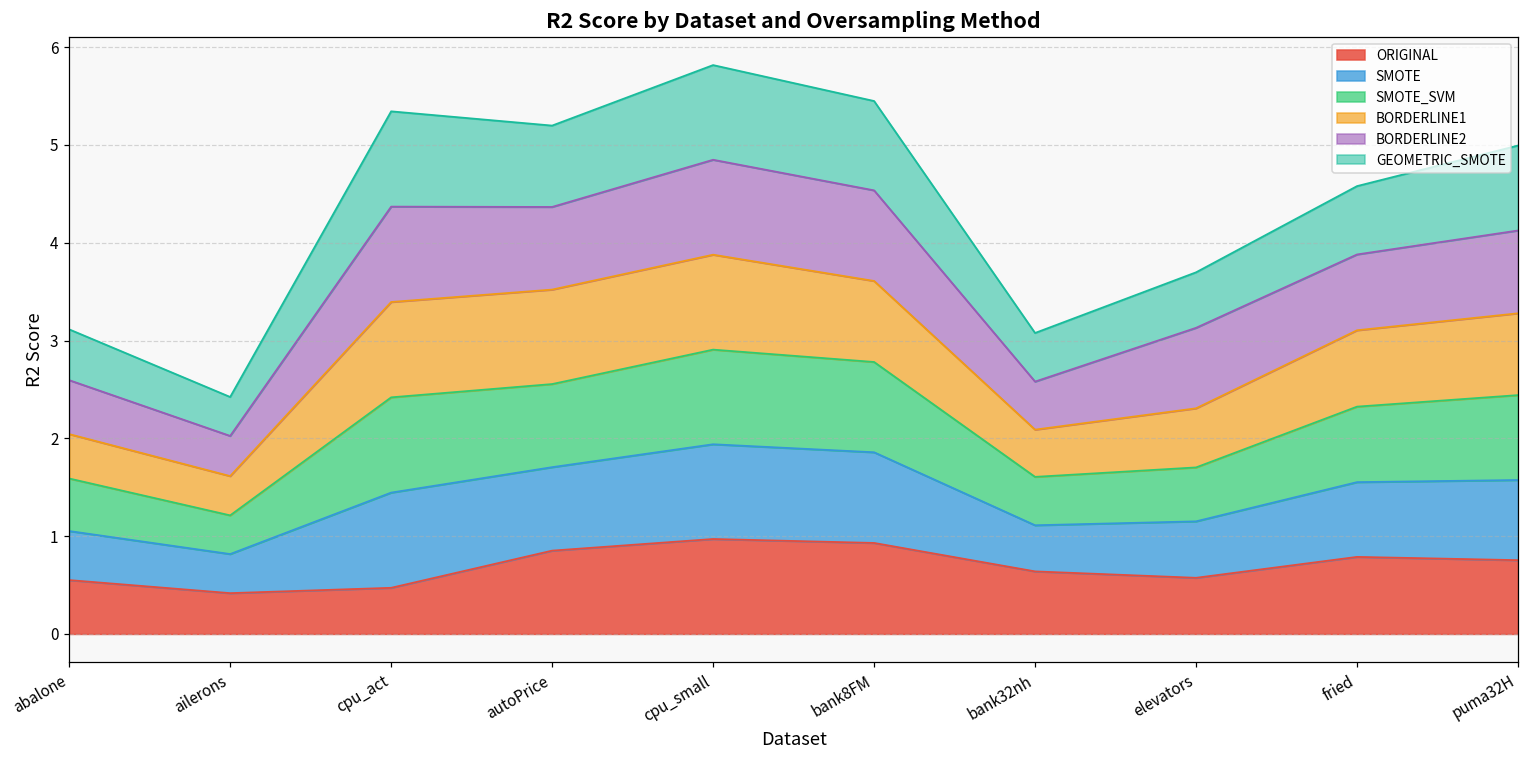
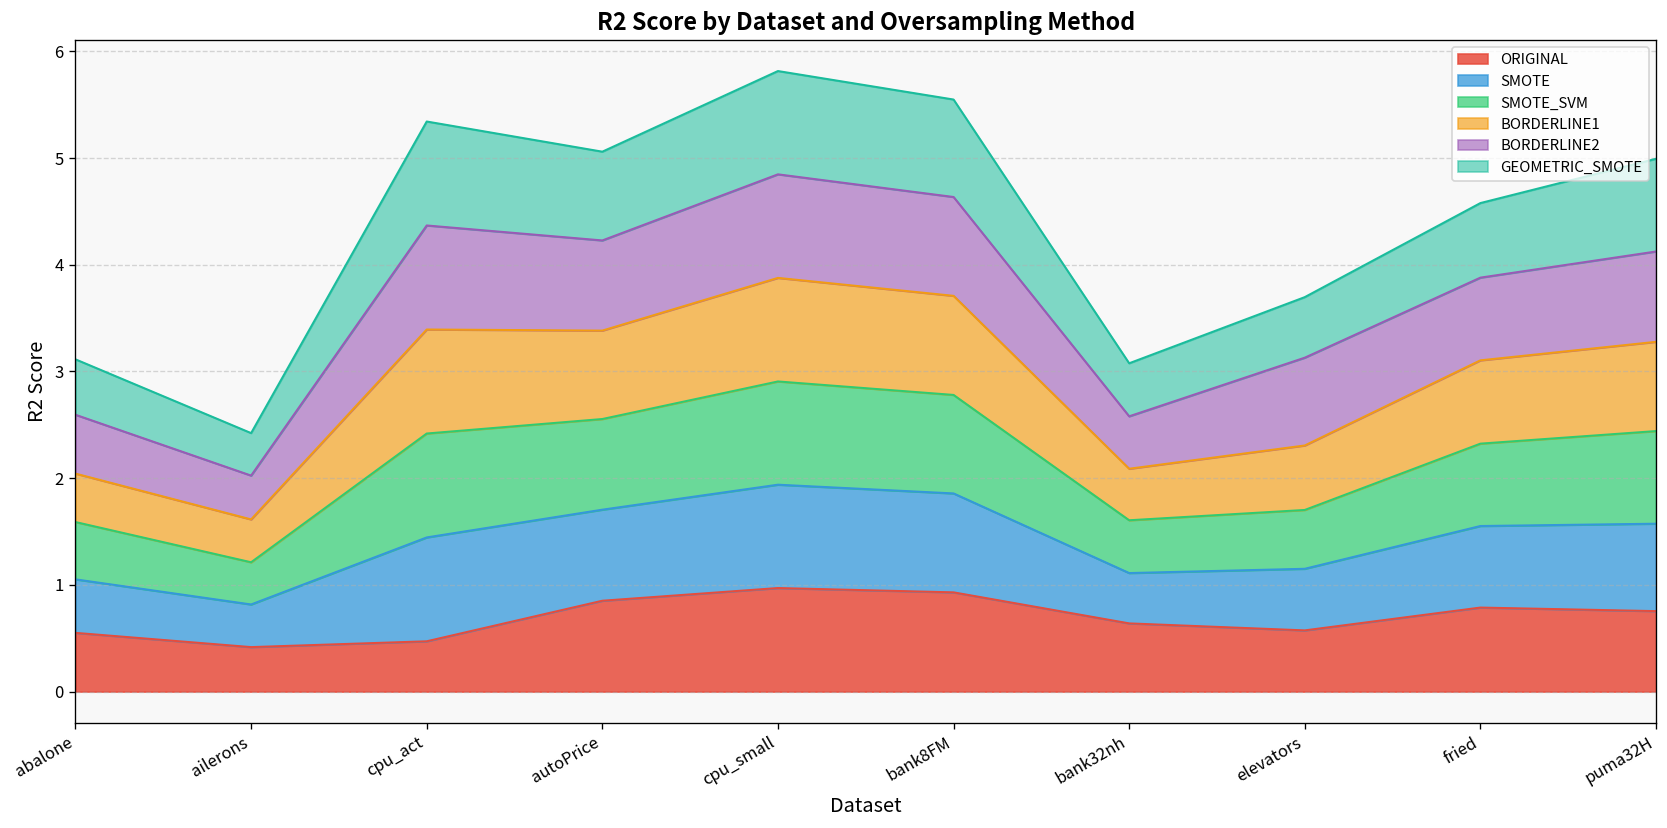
  {
    "ORIGINAL": {
      "abalone": 0.6,
      "ailerons": 0.4,
      "cpu_act": 0.5,
      "autoPrice": 0.9,
      "cpu_small": 1.0,
      "bank8FM": 0.9,
      "bank32nh": 0.6,
      "elevators": 0.6,
      "fried": 0.8,
      "puma32H": 0.8
    },
    "SMOTE": {
      "abalone": 0.5,
      "ailerons": 0.4,
      "cpu_act": 1.0,
      "autoPrice": 0.9,
      "cpu_small": 1.0,
      "bank8FM": 0.9,
      "bank32nh": 0.5,
      "elevators": 0.6,
      "fried": 0.8,
      "puma32H": 0.8
    },
    "BORDERLINE1": {
      "abalone": 0.5,
      "ailerons": 0.4,
      "cpu_act": 1.0,
-     "autoPrice": 1.0,
+     "autoPrice": 0.8,
      "cpu_small": 1.0,
-     "bank8FM": 0.8,
+     "bank8FM": 0.9,
      "bank32nh": 0.5,
      "elevators": 0.6,
      "fried": 0.8,
      "puma32H": 0.8
    },
    "BORDERLINE2": {
      "abalone": 0.6,
      "ailerons": 0.4,
      "cpu_act": 1.0,
      "autoPrice": 0.8,
      "cpu_small": 1.0,
      "bank8FM": 0.9,
      "bank32nh": 0.5,
      "elevators": 0.8,
      "fried": 0.8,
      "puma32H": 0.8
    }
  }
